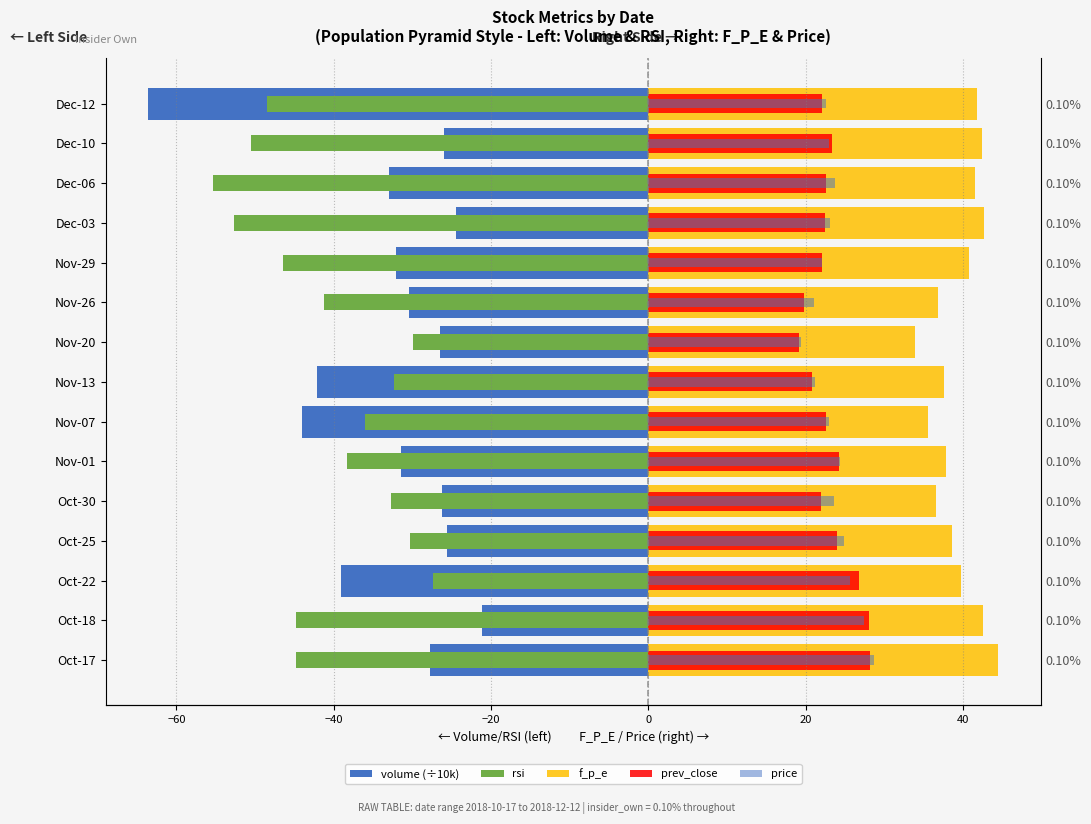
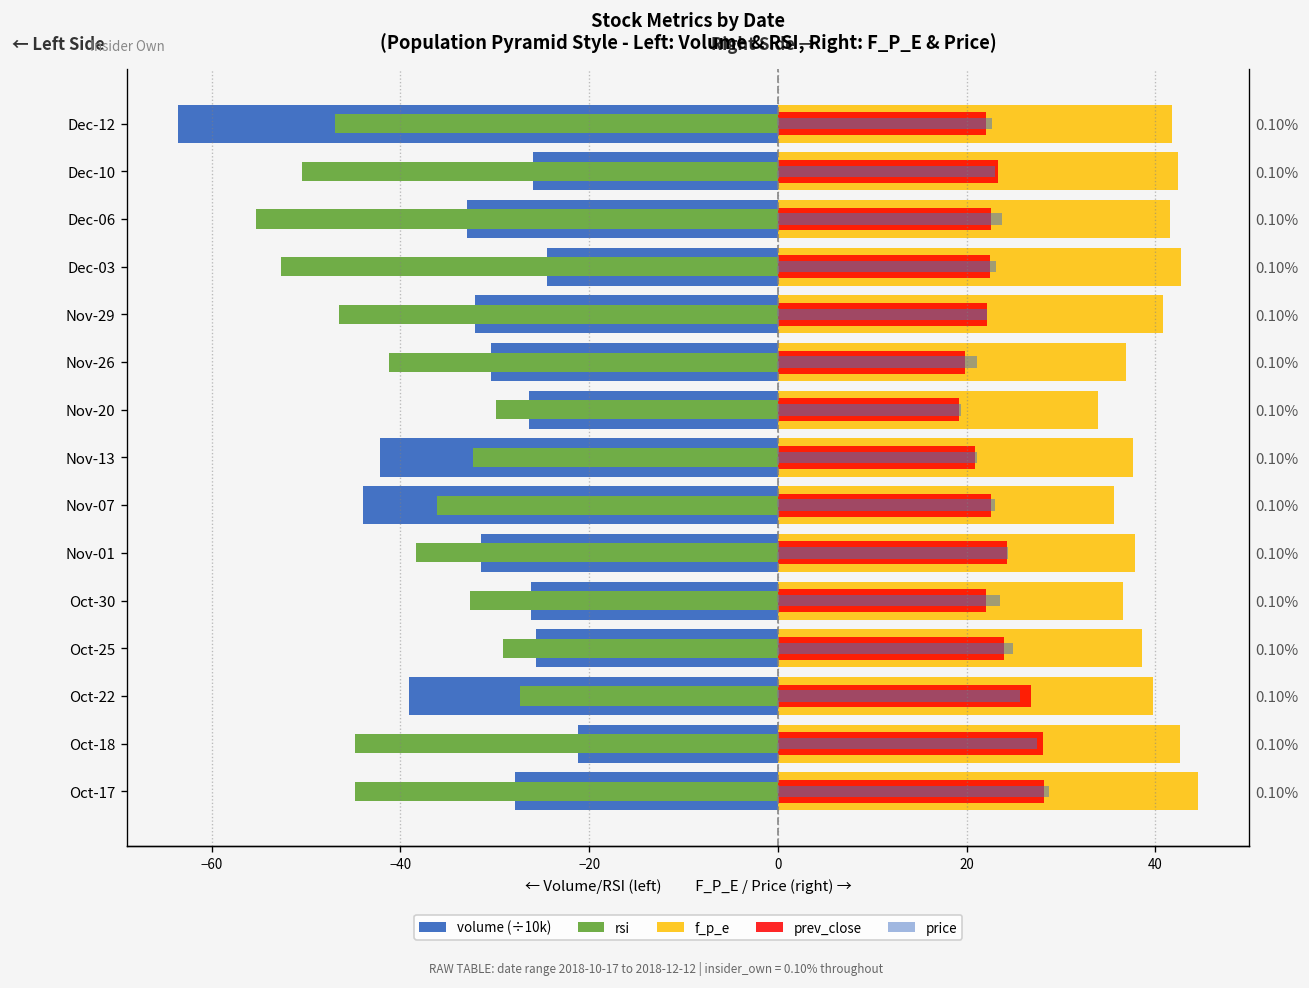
  {
    "rsi": {
-     "Dec-12": -48,
+     "Dec-12": -47,
      "Dec-10": -50,
      "Dec-06": -55,
      "Dec-03": -53,
      "Nov-29": -46,
      "Nov-26": -41,
      "Nov-20": -30,
      "Nov-01": -38,
      "Oct-30": -33,
-     "Oct-25": -30,
+     "Oct-25": -29,
      "Oct-18": -45,
      "Oct-17": -45
    },
    "f_p_e": {
      "Dec-12": 42,
      "Dec-10": 42,
      "Dec-06": 42,
      "Dec-03": 43,
      "Nov-29": 41,
      "Nov-26": 37,
      "Nov-20": 34,
      "Nov-13": 38,
      "Nov-07": 36,
      "Nov-01": 38,
      "Oct-30": 37,
      "Oct-25": 39,
      "Oct-22": 40,
      "Oct-18": 43,
      "Oct-17": 45
    }
  }
